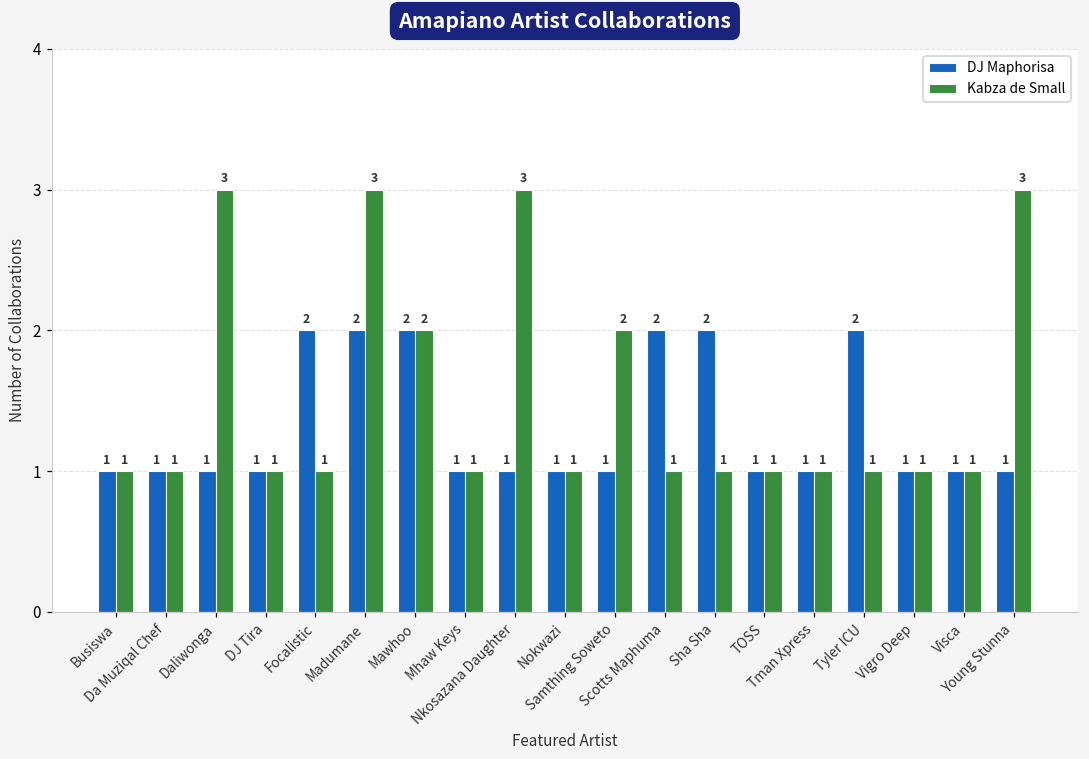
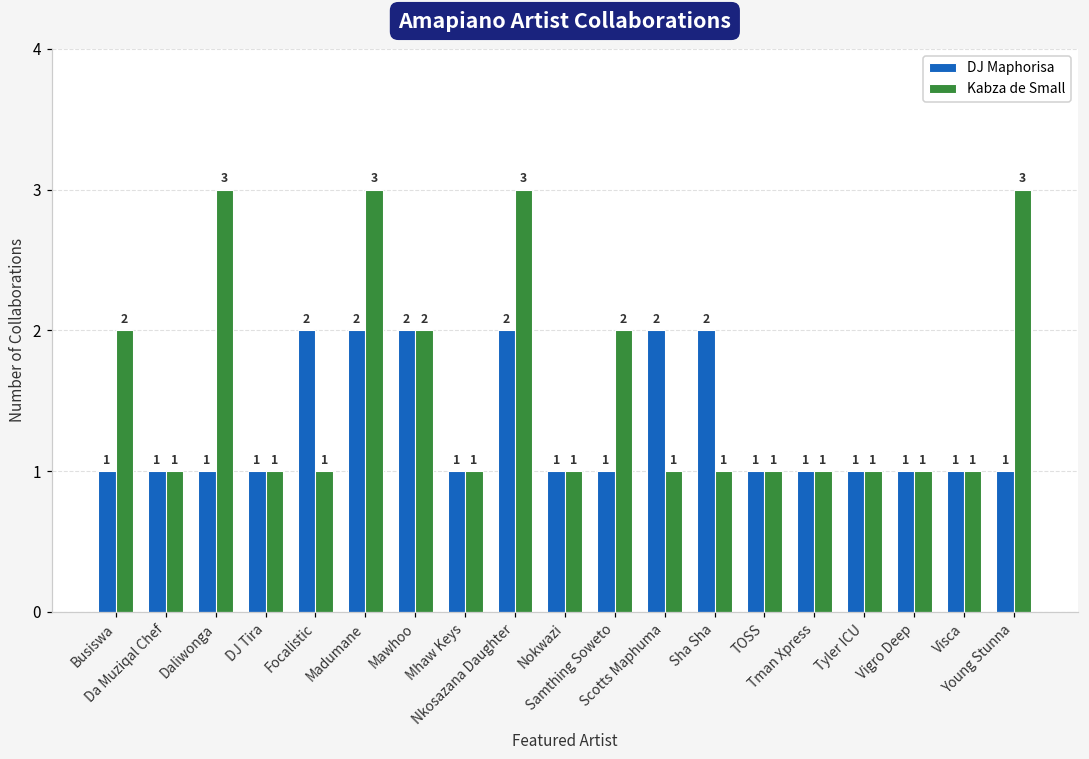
  {
    "DJ Maphorisa": {
      "Busiswa": 1,
      "Da Muziqal Chef": 1,
      "Daliwonga": 1,
      "DJ Tira": 1,
      "Focalistic": 2,
      "Madumane": 2,
      "Mawhoo": 2,
      "Mhaw Keys": 1,
-     "Nkosazana Daughter": 1,
+     "Nkosazana Daughter": 2,
      "Nokwazi": 1,
      "Samthing Soweto": 1,
      "Scotts Maphuma": 2,
      "Sha Sha": 2,
      "TOSS": 1,
      "Tman Xpress": 1,
-     "Tyler ICU": 2,
+     "Tyler ICU": 1,
      "Vigro Deep": 1,
      "Visca": 1,
      "Young Stunna": 1
    },
    "Kabza de Small": {
-     "Busiswa": 1,
+     "Busiswa": 2,
      "Da Muziqal Chef": 1,
      "Daliwonga": 3,
      "DJ Tira": 1,
      "Focalistic": 1,
      "Madumane": 3,
      "Mawhoo": 2,
      "Mhaw Keys": 1,
      "Nkosazana Daughter": 3,
      "Nokwazi": 1,
      "Samthing Soweto": 2,
      "Scotts Maphuma": 1,
      "Sha Sha": 1,
      "TOSS": 1,
      "Tman Xpress": 1,
      "Tyler ICU": 1,
      "Vigro Deep": 1,
      "Visca": 1,
      "Young Stunna": 3
    }
  }
